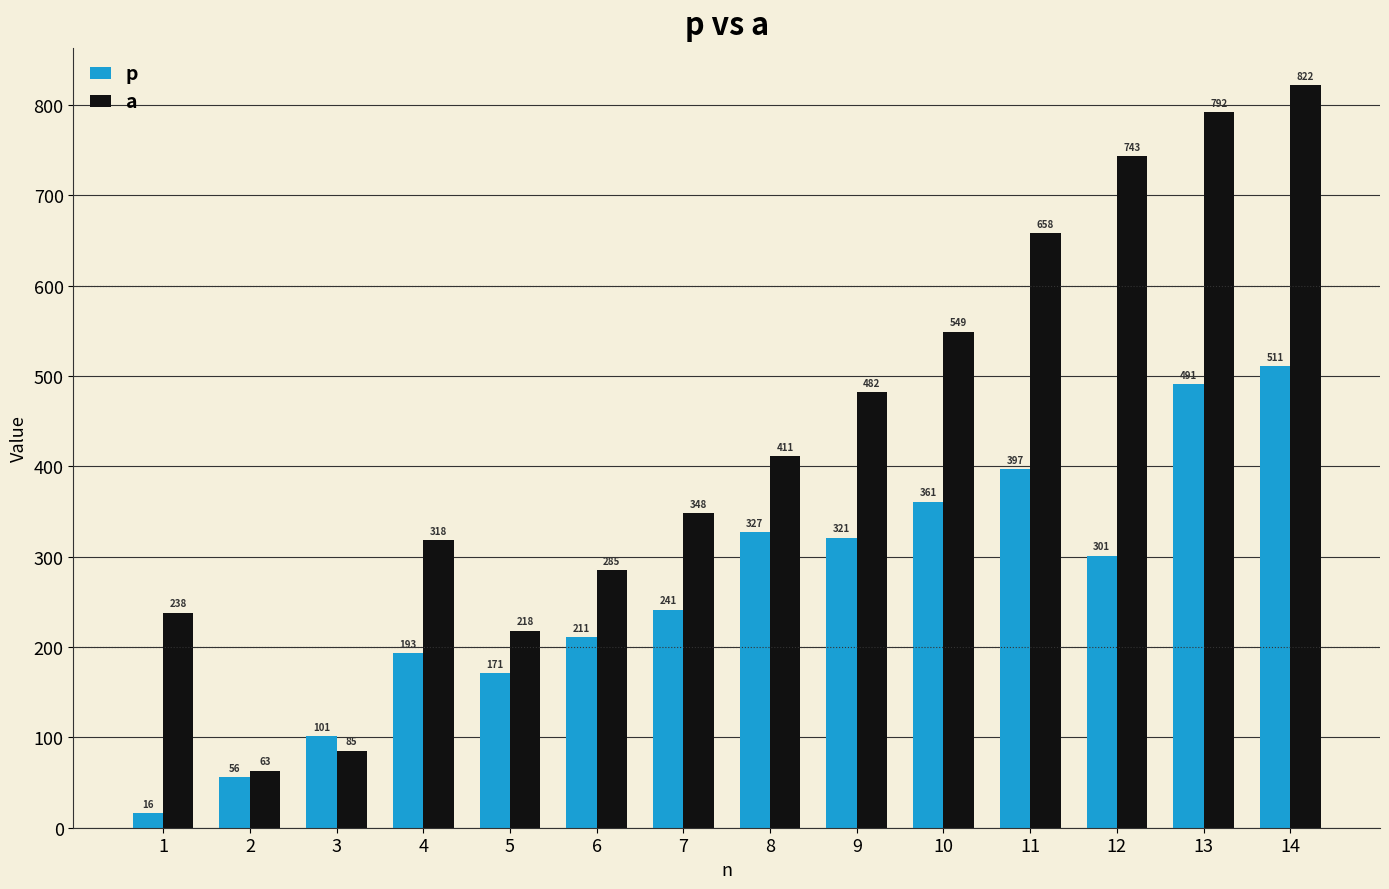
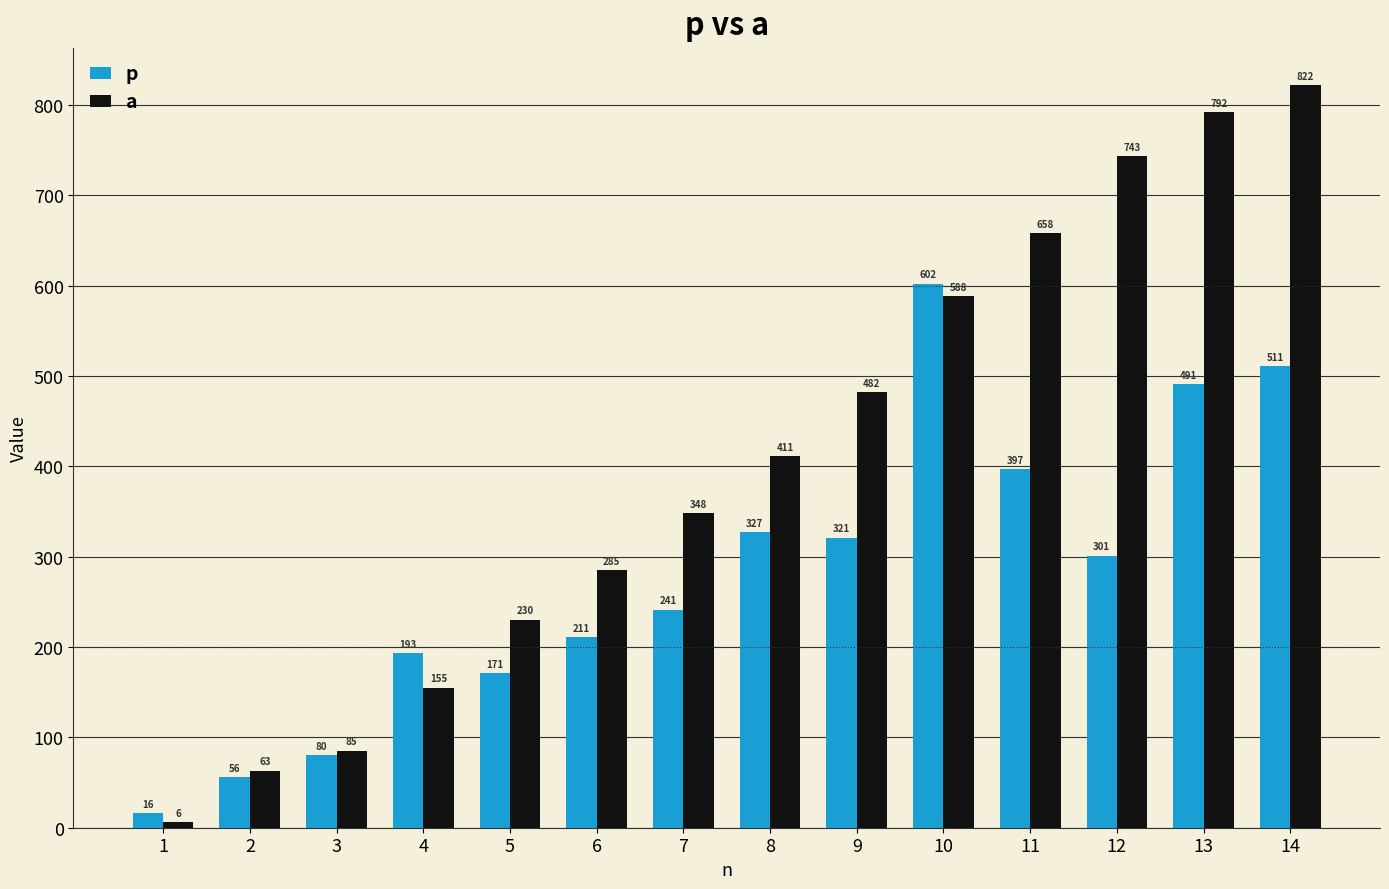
  {
    "p": {
      "1": 16,
      "2": 56,
-     "3": 101,
+     "3": 80,
      "4": 193,
      "5": 171,
      "6": 211,
      "7": 241,
      "8": 327,
      "9": 321,
-     "10": 361,
+     "10": 602,
      "11": 397,
      "12": 301,
      "13": 491,
      "14": 511
    },
    "а": {
-     "1": 238,
+     "1": 6,
      "2": 63,
      "3": 85,
-     "4": 318,
-     "5": 218,
+     "4": 155,
+     "5": 230,
      "6": 285,
      "7": 348,
      "8": 411,
      "9": 482,
-     "10": 549,
+     "10": 588,
      "11": 658,
      "12": 743,
      "13": 792,
      "14": 822
    }
  }
